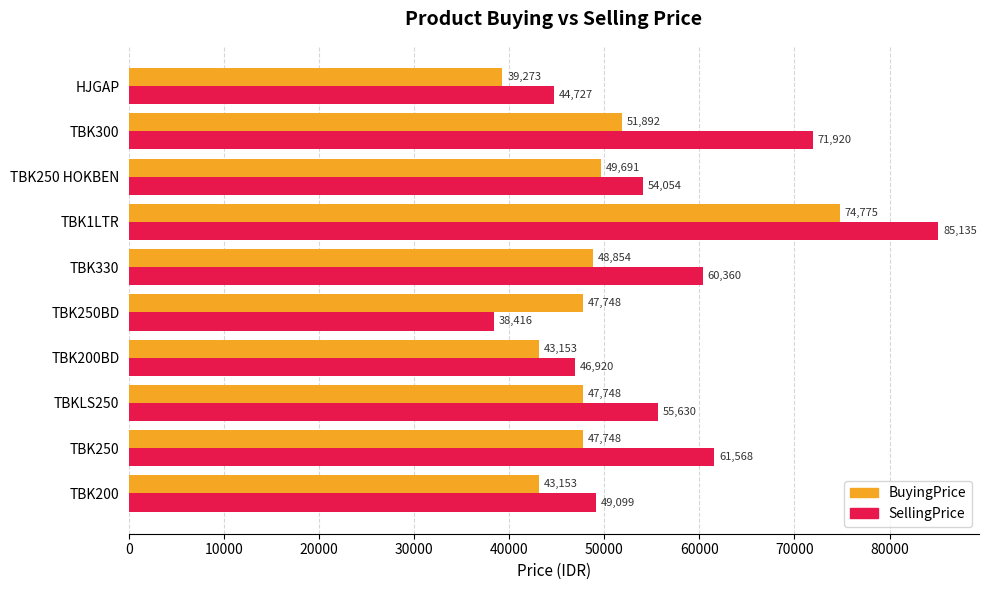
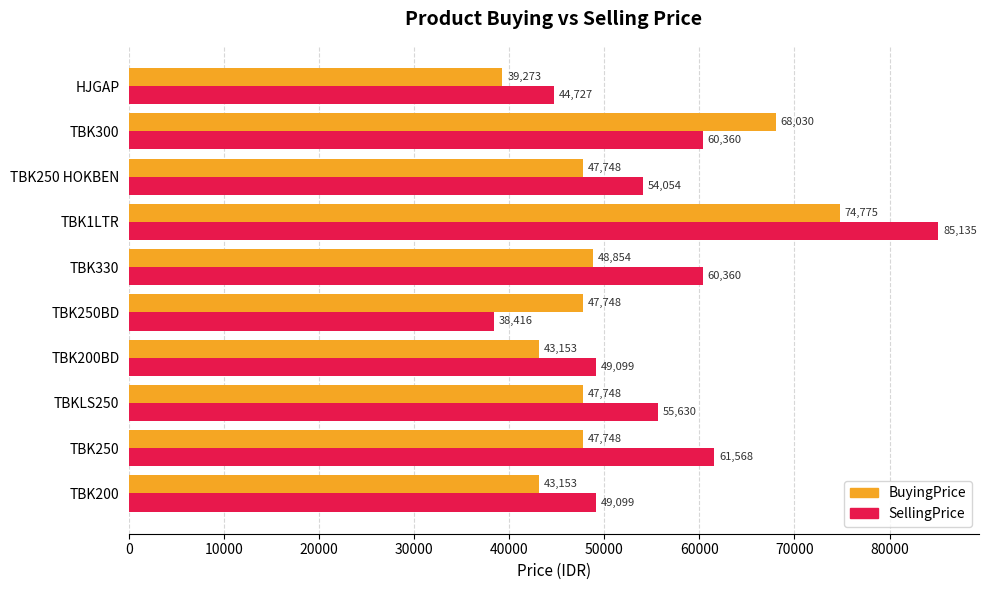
  {
    "BuyingPrice": {
      "HJGAP": "39,273",
-     "TBK300": "51,892",
-     "TBK250 HOKBEN": "49,691",
+     "TBK300": "68,030",
+     "TBK250 HOKBEN": "47,748",
      "TBK1LTR": "74,775",
      "TBK330": "48,854",
      "TBK250BD": "47,748",
      "TBK200BD": "43,153",
      "TBKLS250": "47,748",
      "TBK250": "47,748",
      "TBK200": "43,153"
    },
    "SellingPrice": {
      "HJGAP": "44,727",
-     "TBK300": "71,920",
+     "TBK300": "60,360",
      "TBK250 HOKBEN": "54,054",
      "TBK1LTR": "85,135",
      "TBK330": "60,360",
      "TBK250BD": "38,416",
-     "TBK200BD": "46,920",
+     "TBK200BD": "49,099",
      "TBKLS250": "55,630",
      "TBK250": "61,568",
      "TBK200": "49,099"
    }
  }
